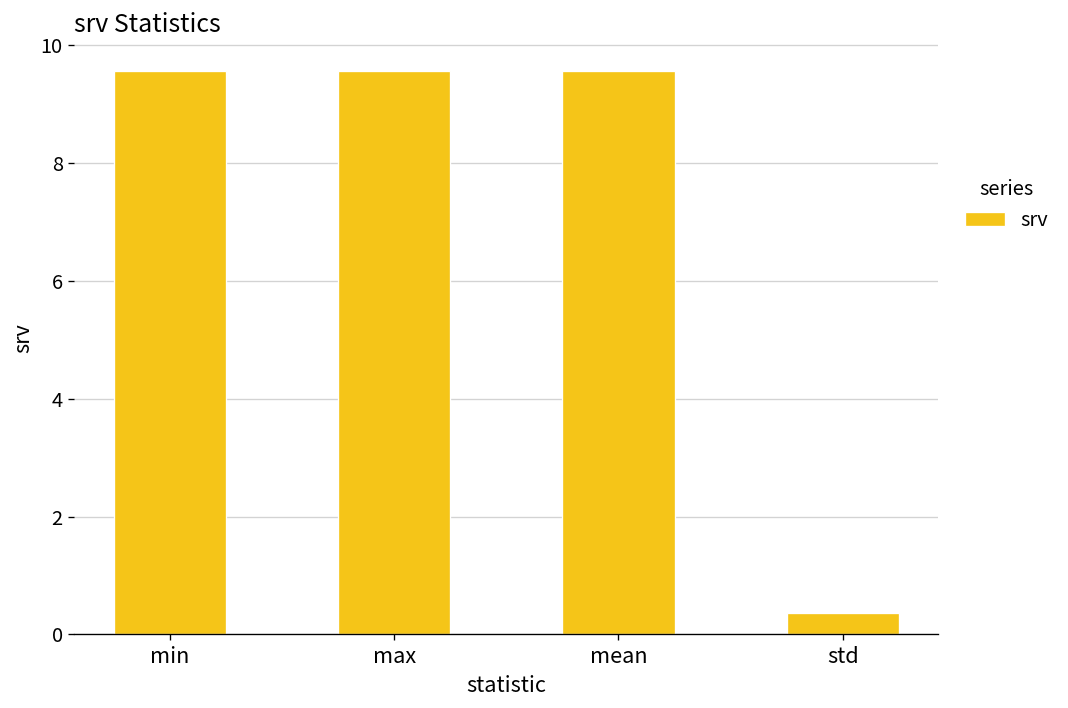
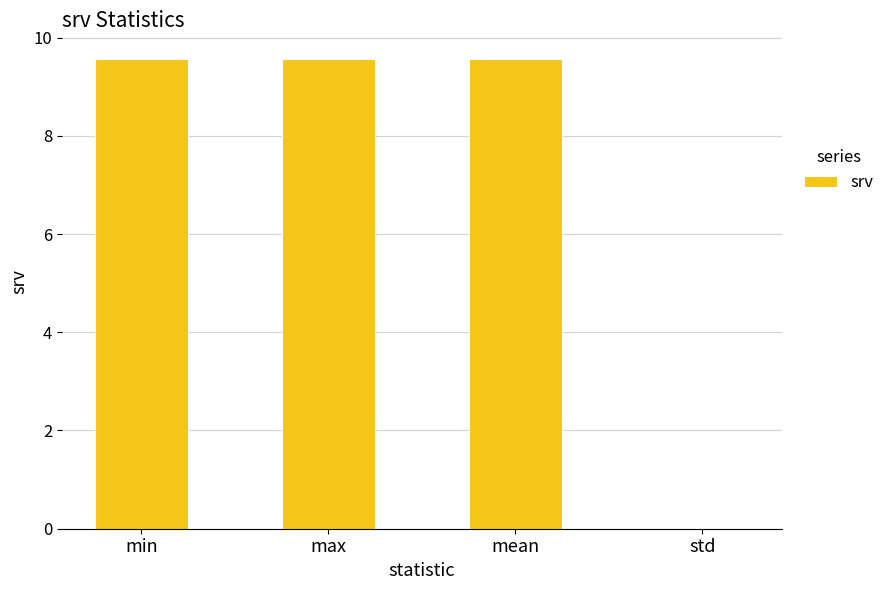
  {
    "min": 9.6,
    "max": 9.6,
    "mean": 9.6,
-   "std": 0.4
+   "std": 0.0
  }
